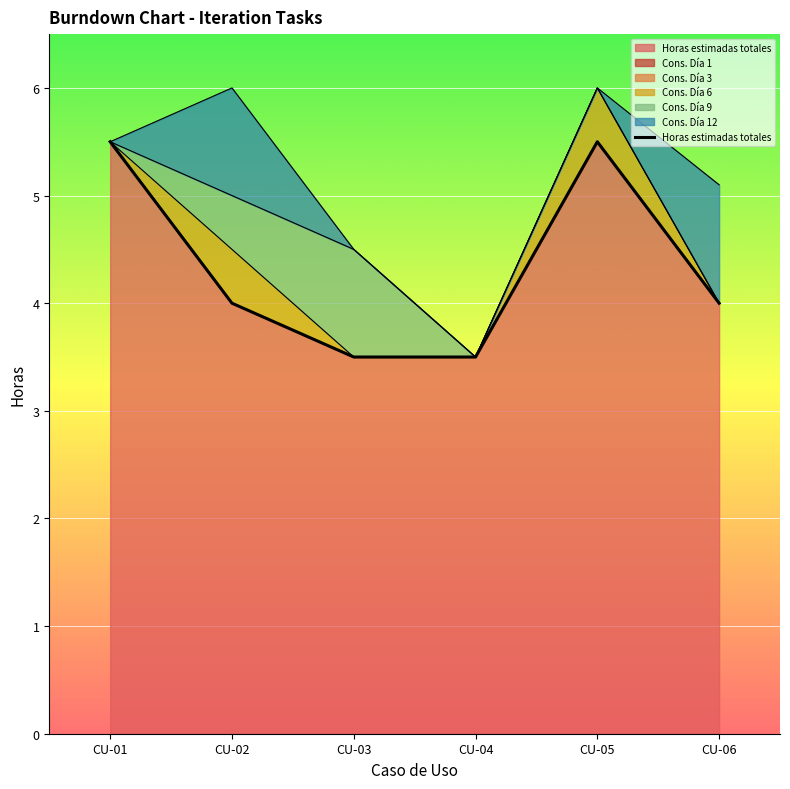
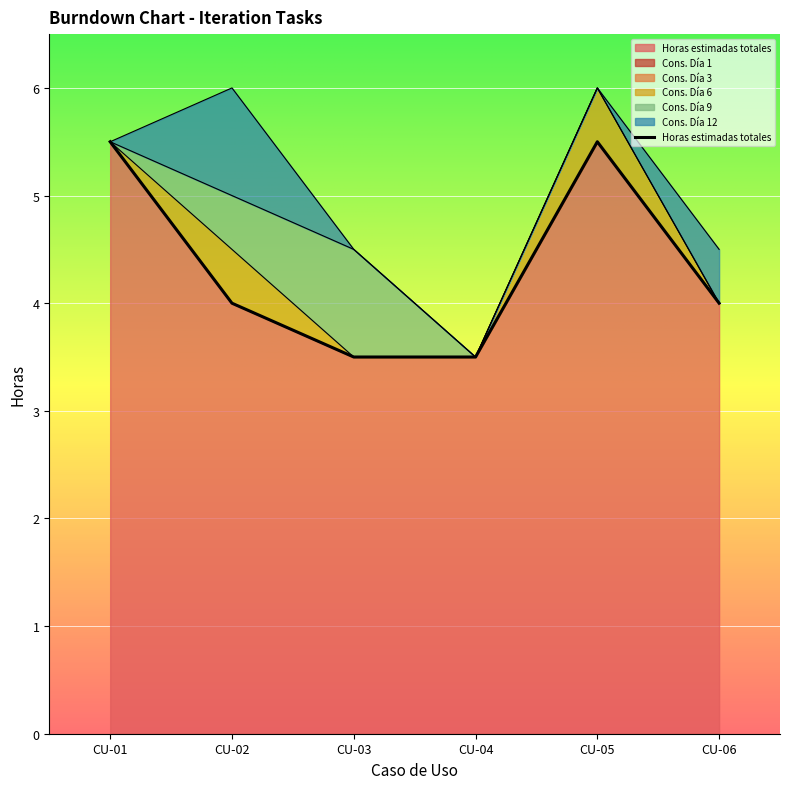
  {
    "Cons. Día 9": {
      "CU-02": 0.5
    },
    "Cons. Día 12": {
      "CU-02": 1.0,
-     "CU-06": 1.1
+     "CU-06": 0.5
    }
  }
